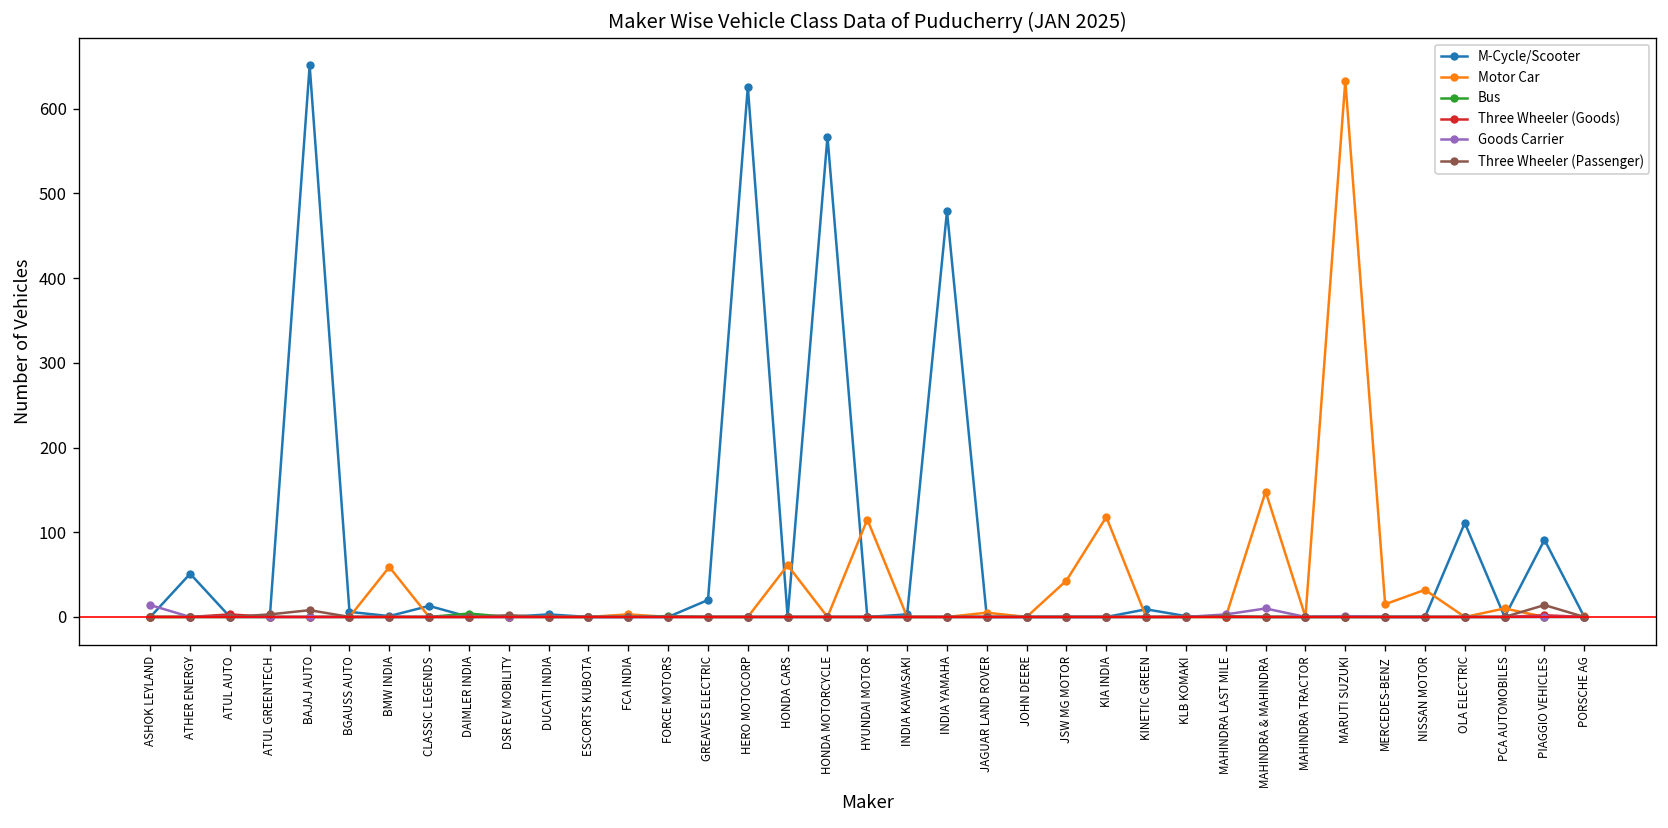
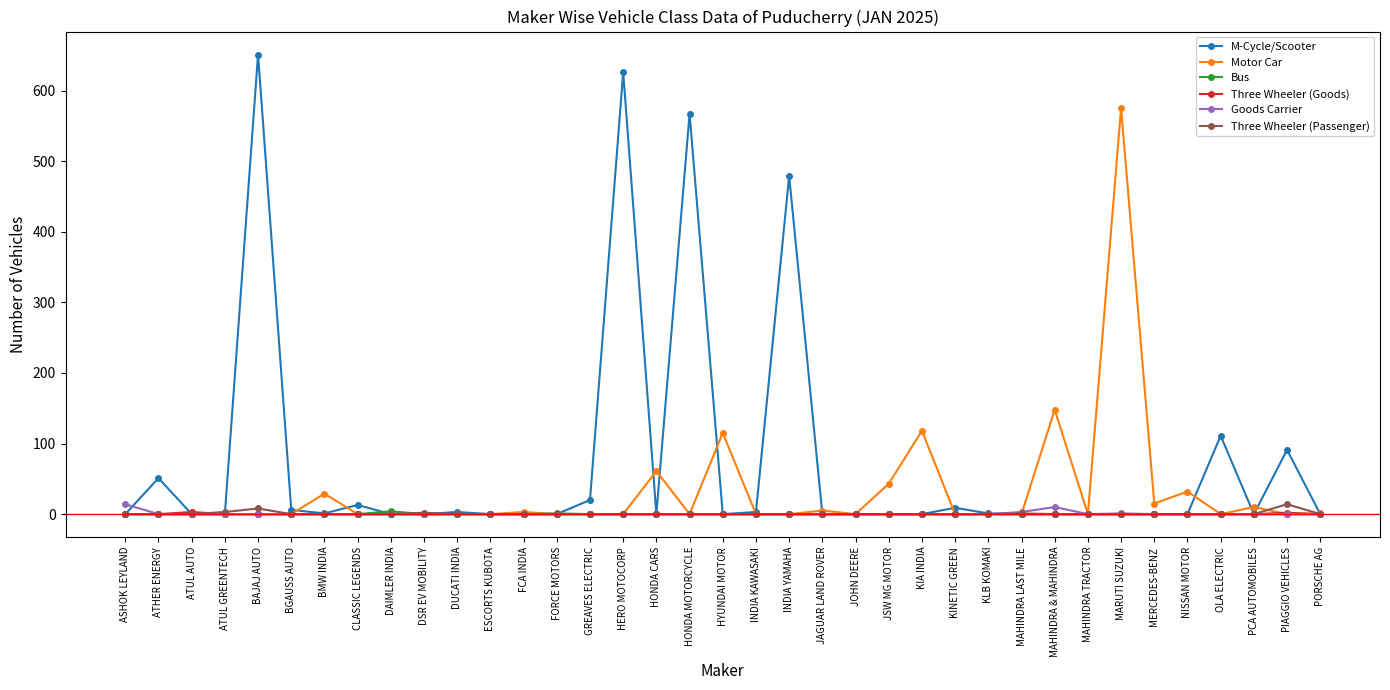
  {
    "M-Cycle/Scooter": {
      "ATHER ENERGY": 50,
      "BAJAJ AUTO": 650,
      "BGAUSS AUTO": 10,
      "CLASSIC LEGENDS": 10,
      "GREAVES ELECTRIC": 20,
      "HERO MOTOCORP": 630,
      "HONDA MOTORCYCLE": 570,
      "INDIA YAMAHA": 480,
      "KINETIC GREEN": 10,
      "OLA ELECTRIC": 110,
      "PIAGGIO VEHICLES": 90
    },
    "Motor Car": {
-     "BMW INDIA": 60,
+     "BMW INDIA": 30,
      "HONDA CARS": 60,
      "HYUNDAI MOTOR": 120,
      "JAGUAR LAND ROVER": 10,
      "JSW MG MOTOR": 40,
      "KIA INDIA": 120,
      "MAHINDRA & MAHINDRA": 150,
-     "MARUTI SUZUKI": 630,
+     "MARUTI SUZUKI": 580,
      "MERCEDES-BENZ": 20,
      "NISSAN MOTOR": 30,
      "PCA AUTOMOBILES": 10
    },
    "Bus": {
      "DAIMLER INDIA": 0
    },
    "Goods Carrier": {
      "ASHOK LEYLAND": 10,
      "MAHINDRA & MAHINDRA": 10
    },
    "Three Wheeler (Passenger)": {
      "BAJAJ AUTO": 10,
      "PIAGGIO VEHICLES": 10
    }
  }
